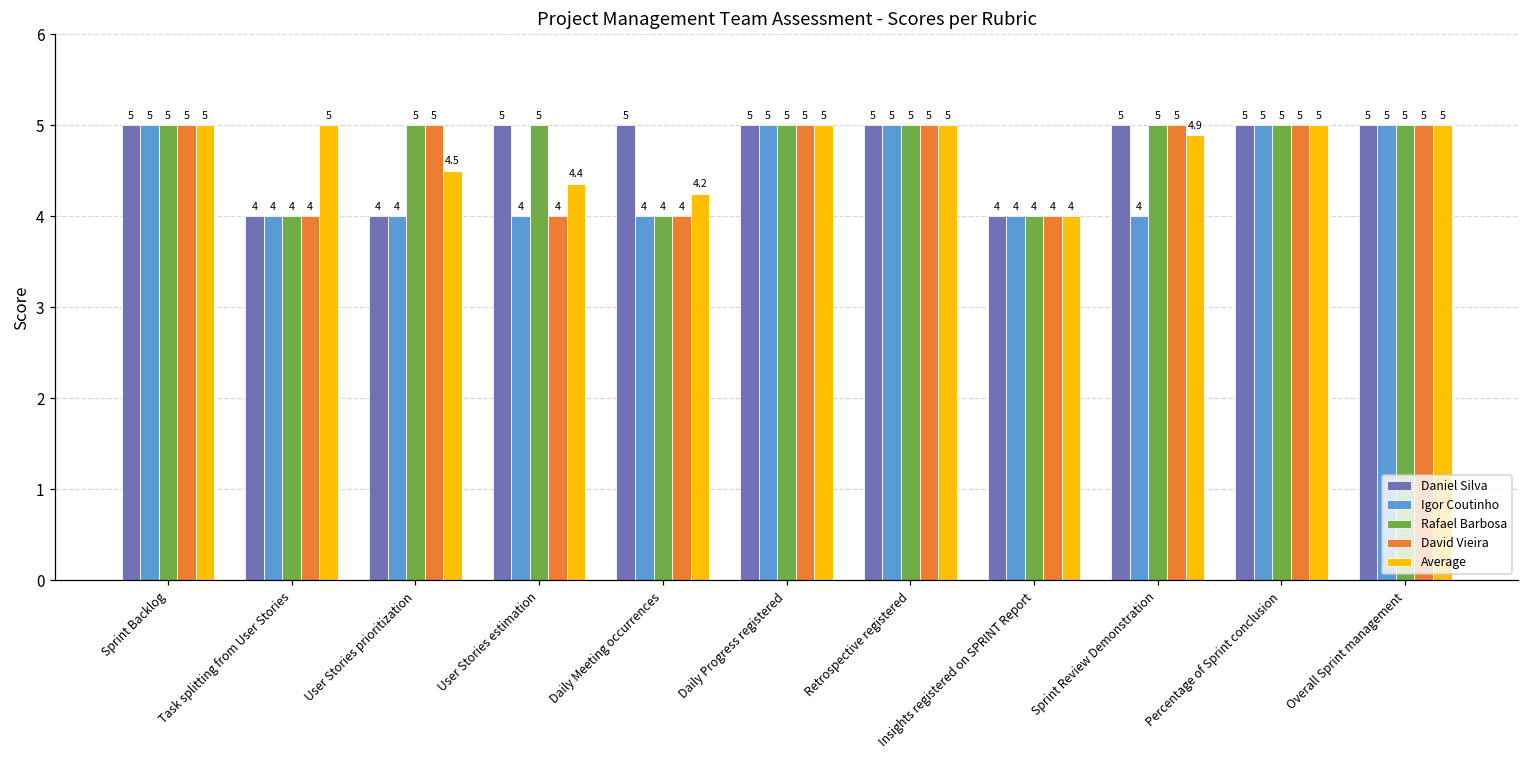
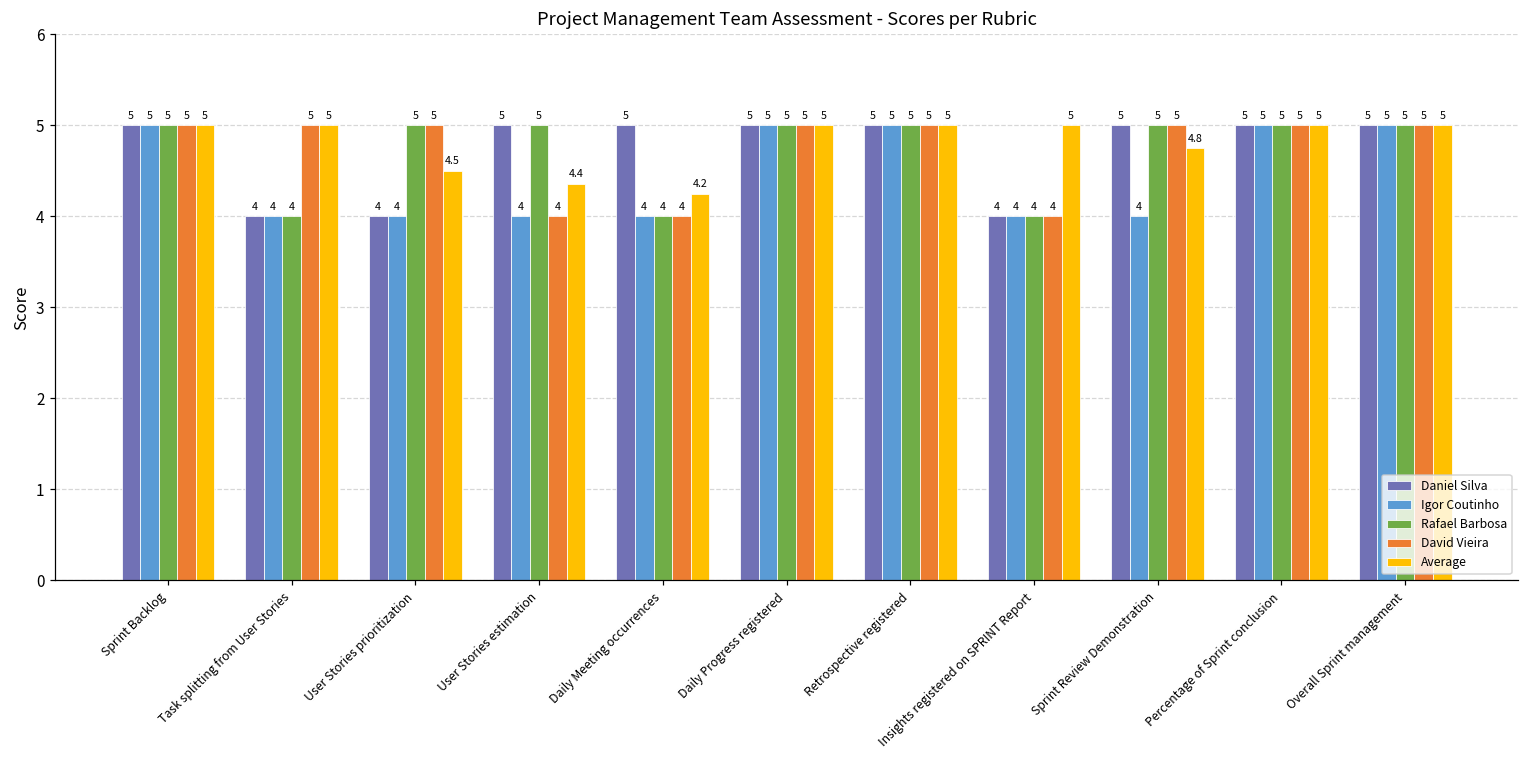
  {
    "Rafael Barbosa": {
      "Sprint Backlog": 5,
      "Task splitting from User Stories": 4,
      "User Stories prioritization": 5,
      "User Stories estimation": 5,
      "Daily Meeting occurrences": 4,
      "Daily Progress registered": 5,
      "Retrospective registered": 5,
      "Insights registered on SPRINT Report": 4,
      "Sprint Review Demonstration": 5,
      "Percentage of Sprint conclusion": 5,
      "Overall Sprint management": 5
    },
    "David Vieira": {
      "Sprint Backlog": 5,
-     "Task splitting from User Stories": 4,
+     "Task splitting from User Stories": 5,
      "User Stories prioritization": 5,
      "User Stories estimation": 4,
      "Daily Meeting occurrences": 4,
      "Daily Progress registered": 5,
      "Retrospective registered": 5,
      "Insights registered on SPRINT Report": 4,
      "Sprint Review Demonstration": 5,
      "Percentage of Sprint conclusion": 5,
      "Overall Sprint management": 5
    },
    "Average": {
      "Sprint Backlog": 5,
      "Task splitting from User Stories": 5,
      "User Stories prioritization": 4.5,
      "User Stories estimation": 4.4,
      "Daily Meeting occurrences": 4.2,
      "Daily Progress registered": 5,
      "Retrospective registered": 5,
-     "Insights registered on SPRINT Report": 4,
-     "Sprint Review Demonstration": 4.9,
+     "Insights registered on SPRINT Report": 5,
+     "Sprint Review Demonstration": 4.8,
      "Percentage of Sprint conclusion": 5,
      "Overall Sprint management": 5
    }
  }
